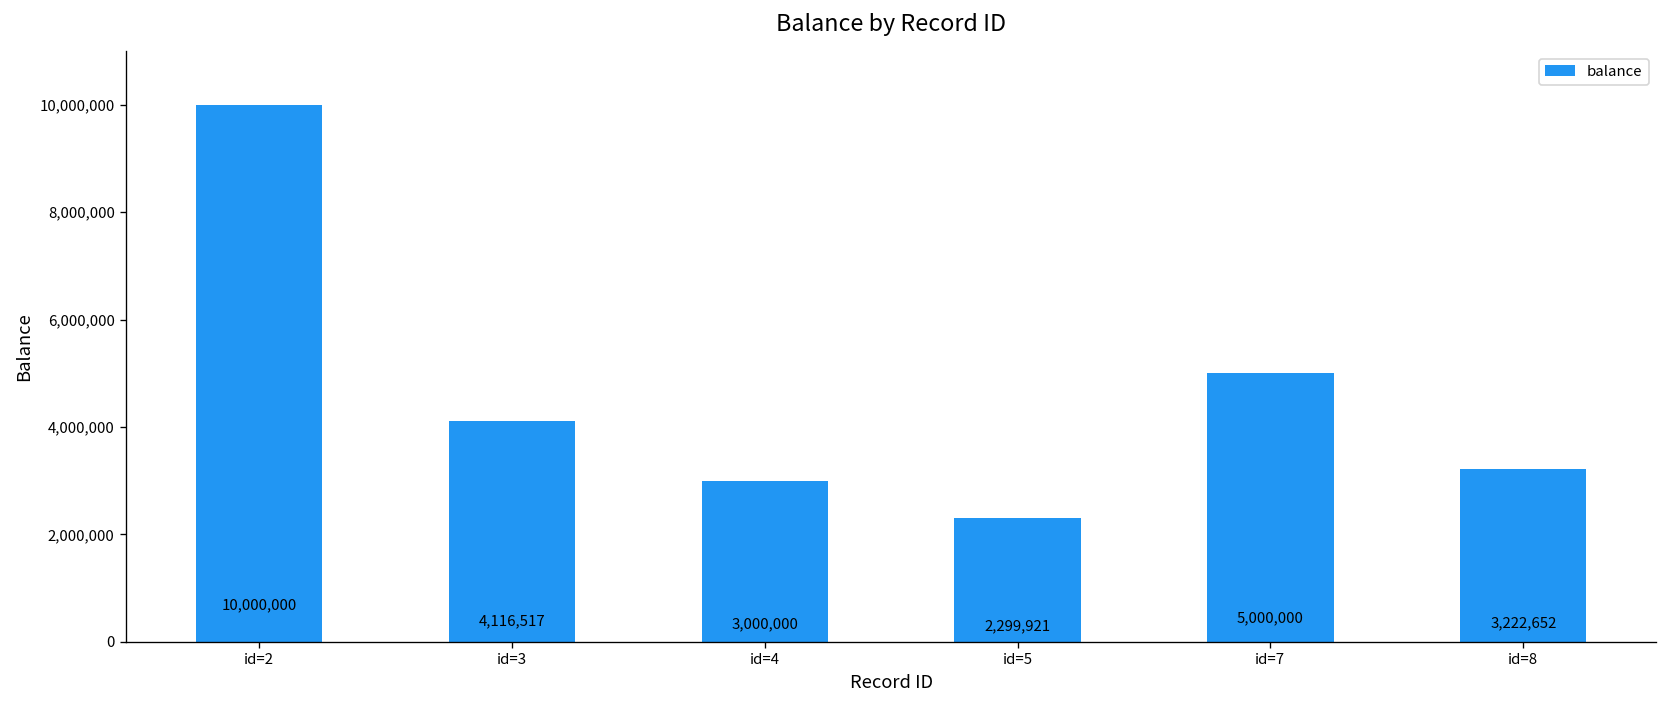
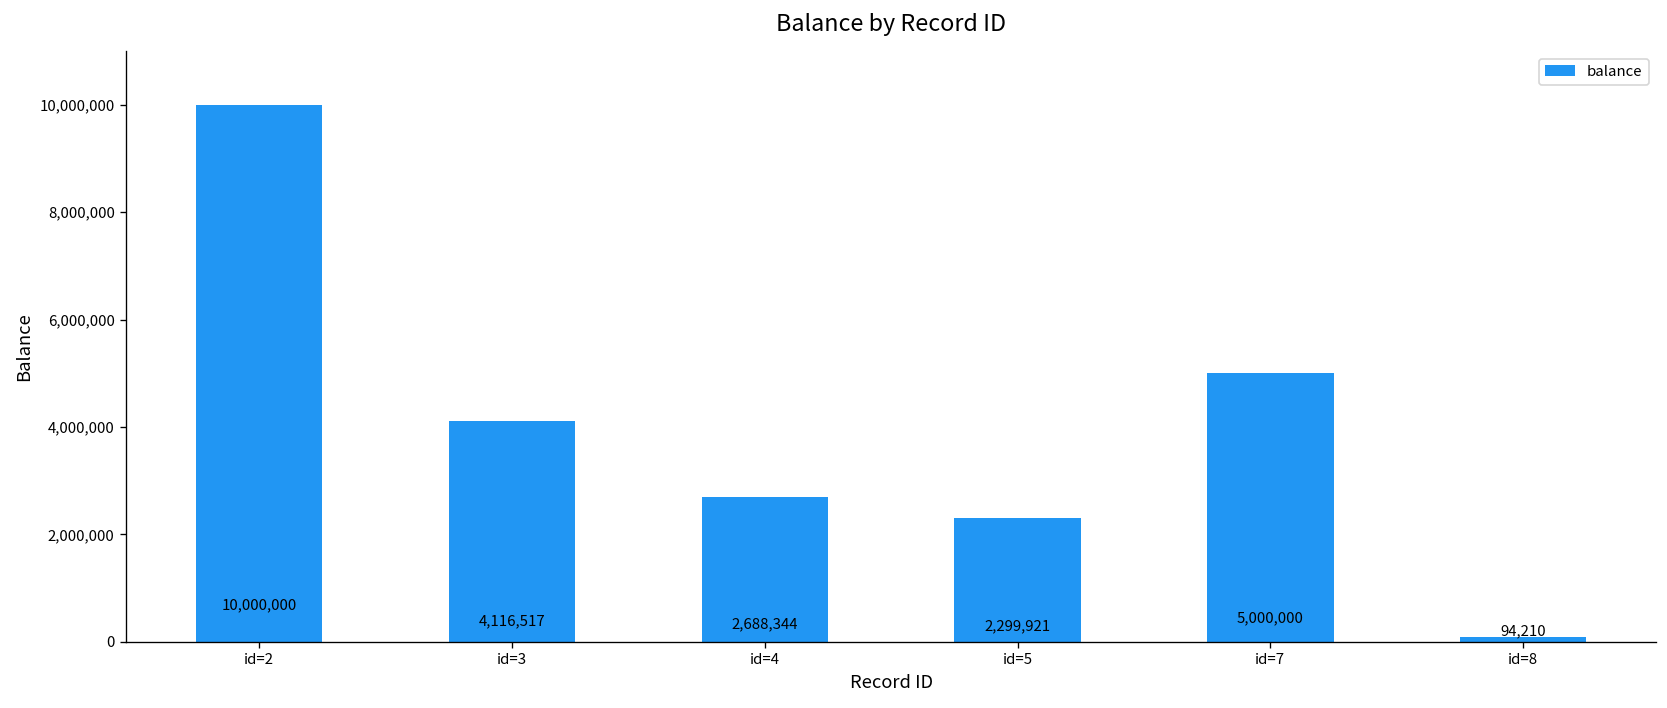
  {
    "id=2": "10,000,000",
    "id=3": "4,116,517",
-   "id=4": "3,000,000",
+   "id=4": "2,688,344",
    "id=5": "2,299,921",
    "id=7": "5,000,000",
-   "id=8": "3,222,652"
+   "id=8": "94,210"
  }
